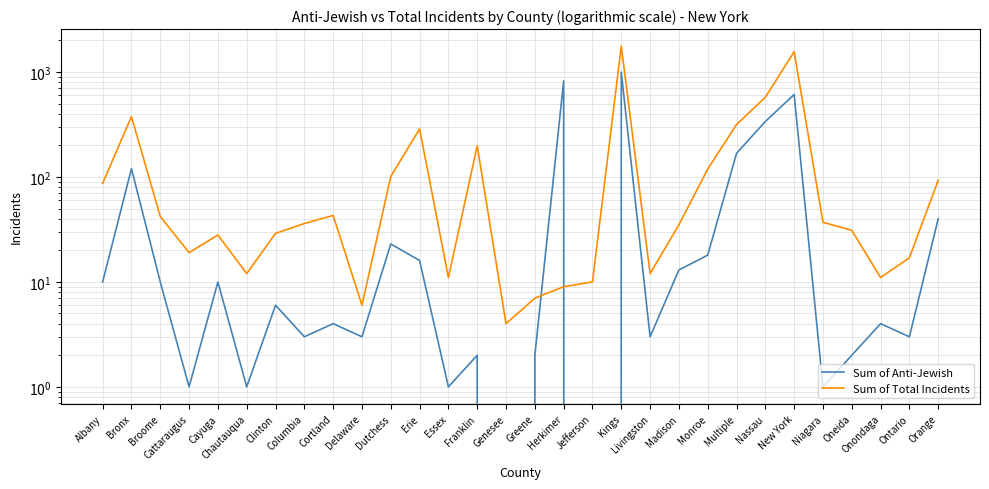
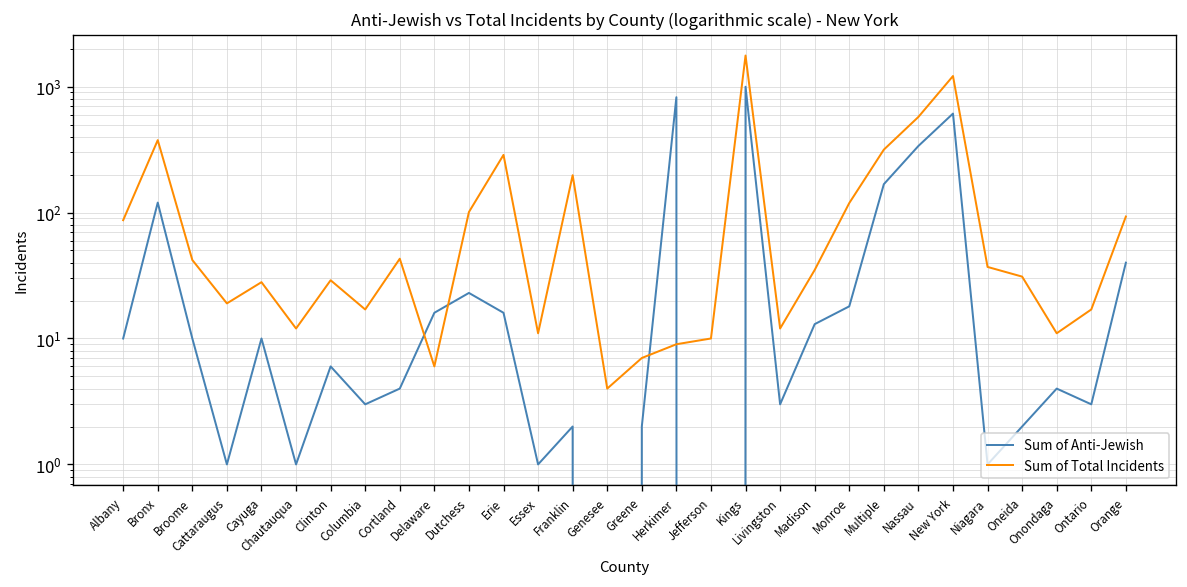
  {
    "Sum of Anti-Jewish": {
      "Albany": 10,
      "Bronx": 120,
      "Broome": 10,
      "Cattaraugus": 1,
      "Cayuga": 10,
      "Chautauqua": 1,
      "Clinton": 6,
      "Columbia": 3,
      "Cortland": 4,
-     "Delaware": 3,
+     "Delaware": 16,
      "Dutchess": 23,
      "Erie": 16,
      "Essex": 1,
      "Franklin": 2,
      "Greene": 2,
      "Herkimer": 800,
      "Kings": 1000,
      "Livingston": 3,
      "Madison": 13,
      "Monroe": 18,
      "Multiple": 170,
      "Nassau": 340,
      "New York": 600,
      "Oneida": 2,
      "Onondaga": 4,
      "Ontario": 3,
      "Orange": 40
    },
    "Sum of Total Incidents": {
      "Albany": 90,
      "Bronx": 380,
      "Broome": 42,
      "Cattaraugus": 19,
      "Cayuga": 28,
      "Chautauqua": 12,
      "Clinton": 29,
-     "Columbia": 36,
+     "Columbia": 17,
      "Cortland": 43,
      "Delaware": 6,
      "Dutchess": 100,
      "Erie": 290,
      "Essex": 11,
      "Franklin": 200,
      "Genesee": 4,
      "Greene": 7,
      "Herkimer": 9,
      "Jefferson": 10,
      "Kings": 1800,
      "Livingston": 12,
      "Madison": 35,
      "Monroe": 120,
      "Multiple": 320,
      "Nassau": 600,
-     "New York": 1600,
+     "New York": 1200,
      "Niagara": 37,
      "Oneida": 31,
      "Onondaga": 11,
      "Ontario": 17,
      "Orange": 90
    }
  }
